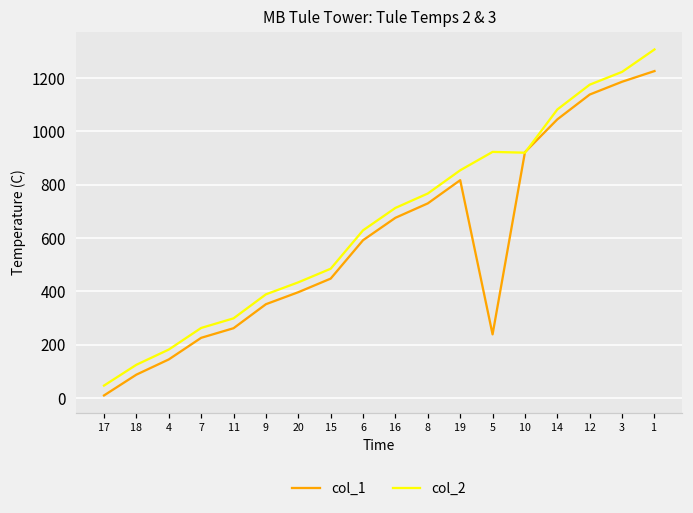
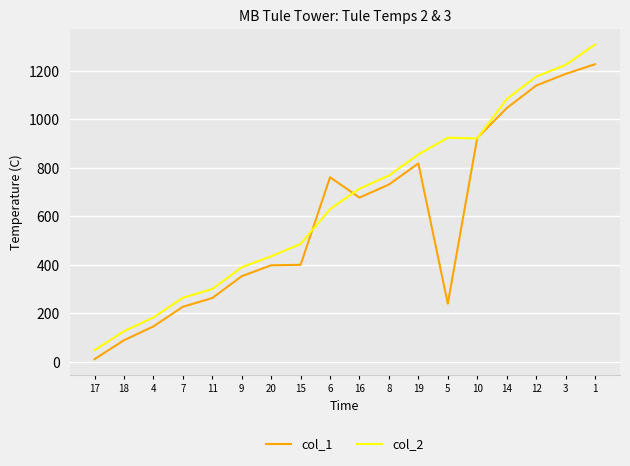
  {
    "col_1": {
      "17": 10,
      "18": 90,
      "4": 150,
      "7": 230,
      "11": 260,
      "9": 350,
      "20": 400,
-     "15": 450,
-     "6": 590,
+     "15": 400,
+     "6": 760,
      "16": 680,
      "8": 730,
      "19": 820,
      "5": 240,
      "14": 1050,
      "12": 1140,
      "3": 1190,
      "1": 1230
    },
    "col_2": {
      "17": 50,
      "18": 130,
      "4": 180,
      "7": 260,
      "11": 300,
      "9": 390,
      "20": 430,
      "15": 490,
      "6": 630,
      "16": 710,
      "8": 770,
      "19": 850,
      "5": 920,
      "14": 1080,
      "12": 1180,
      "3": 1220,
      "1": 1310
    }
  }
